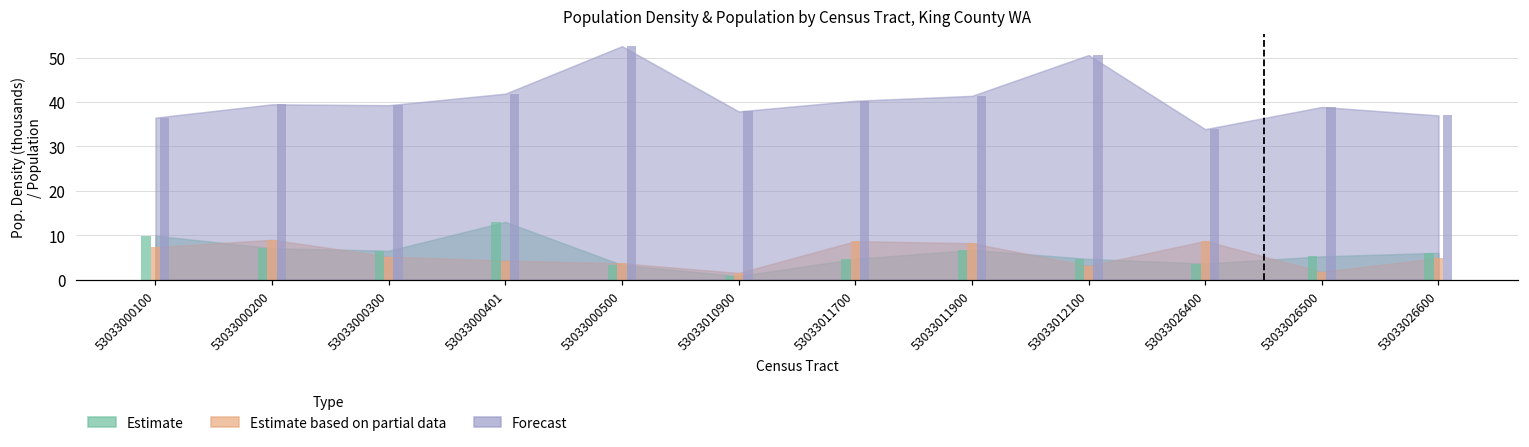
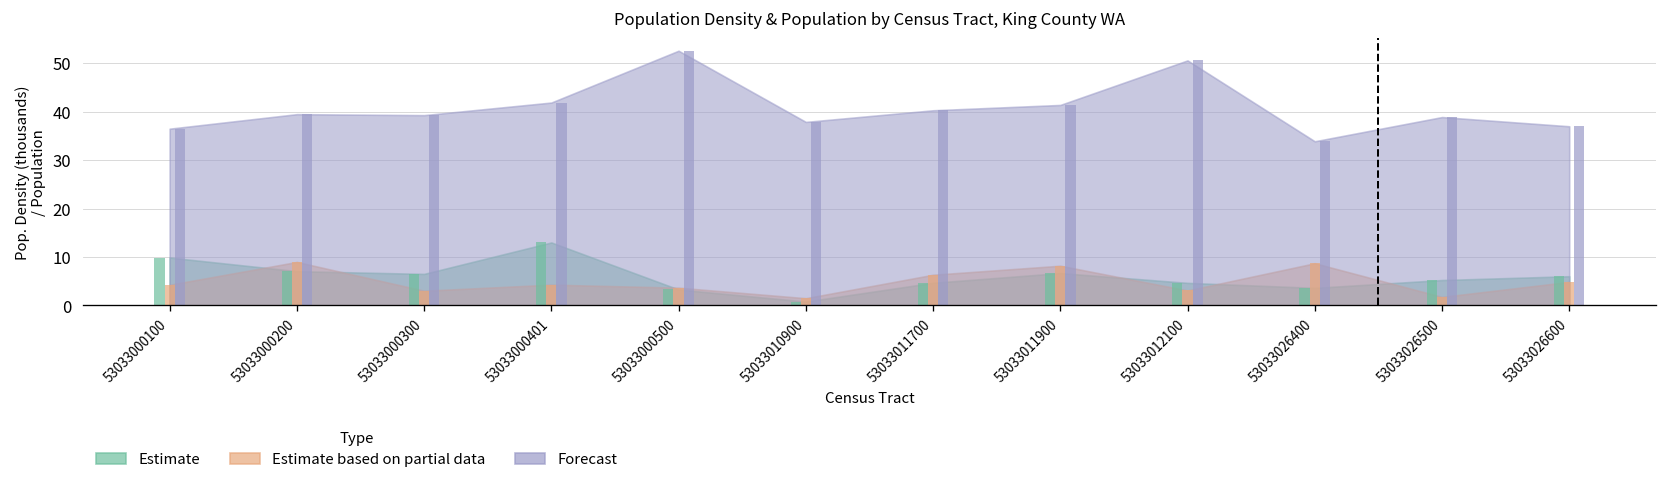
  {
    "Estimate based on partial data": {
-     "53033000100": 7,
+     "53033000100": 4,
      "53033000200": 9,
-     "53033000300": 5,
+     "53033000300": 3,
      "53033000401": 4,
      "53033000500": 4,
      "53033010900": 1,
-     "53033011700": 9,
+     "53033011700": 6,
      "53033011900": 8,
      "53033012100": 3,
      "53033026400": 9,
      "53033026500": 2,
      "53033026600": 5
    }
  }
